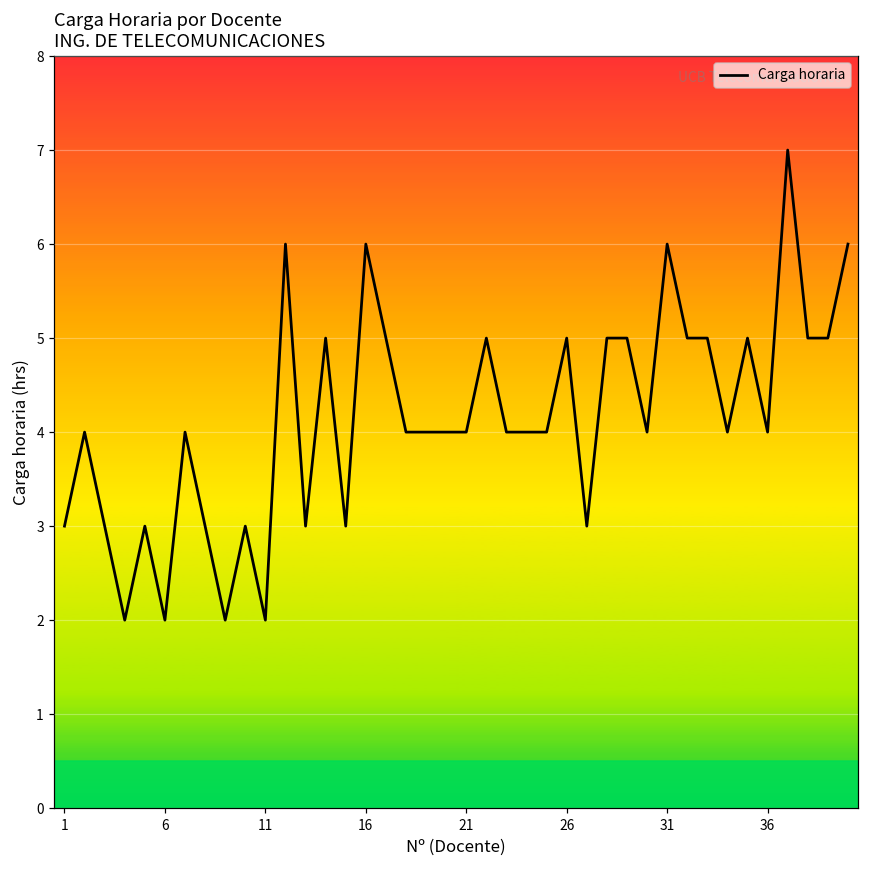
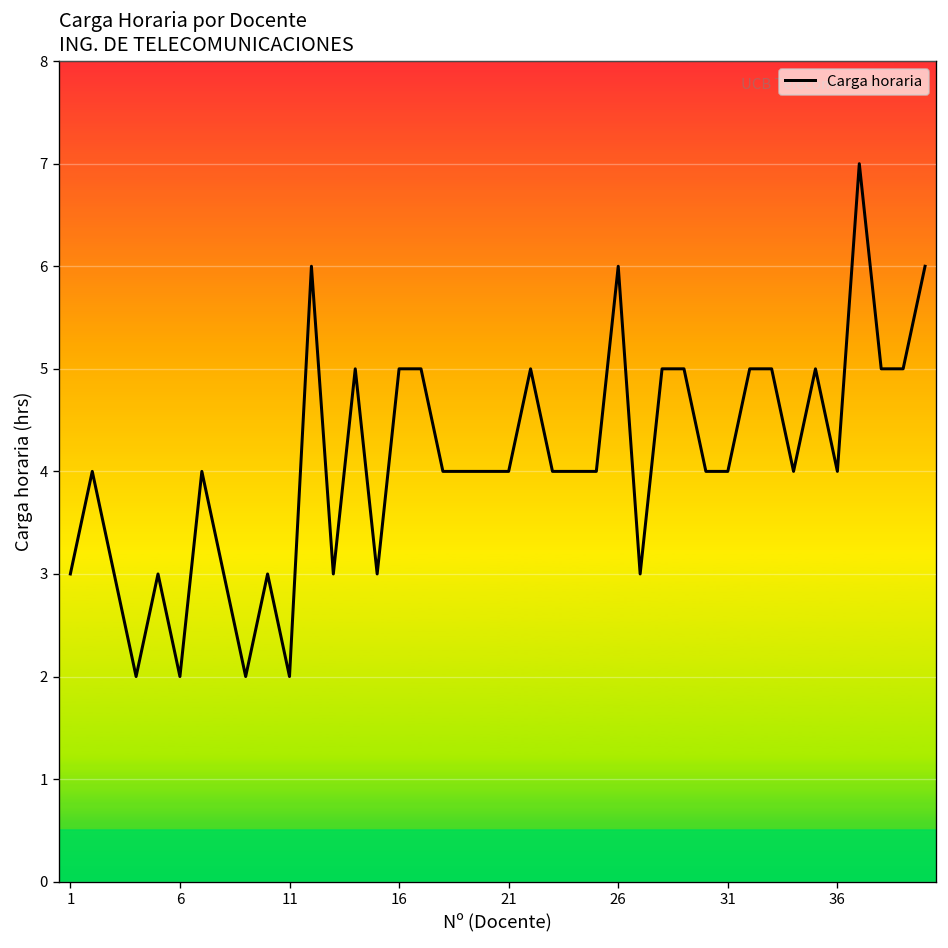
  {
    "1": 3,
    "6": 2,
    "11": 2,
-   "16": 6,
+   "16": 5,
    "21": 4,
-   "26": 5,
-   "31": 6,
+   "26": 6,
+   "31": 4,
    "36": 4
  }
